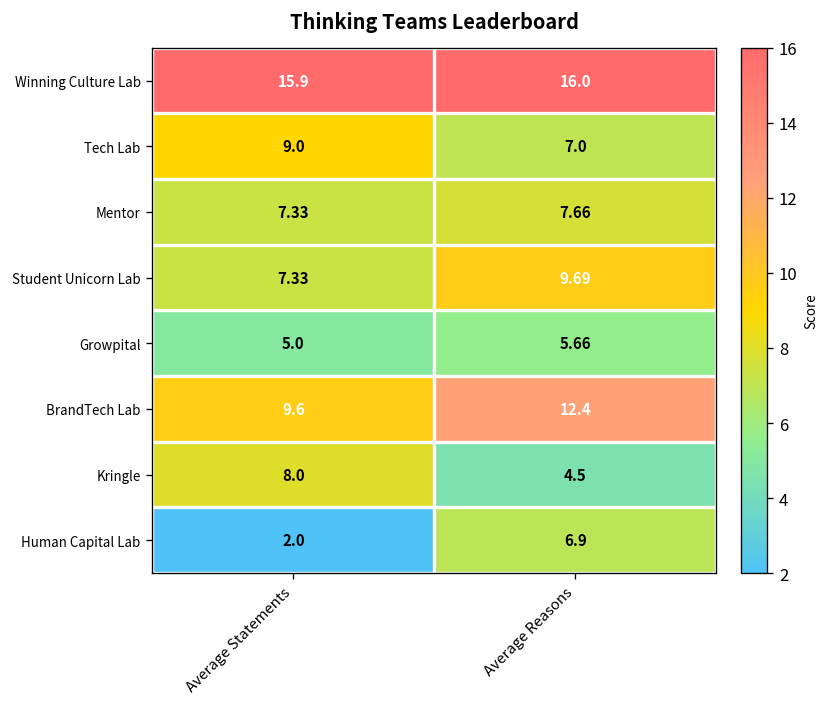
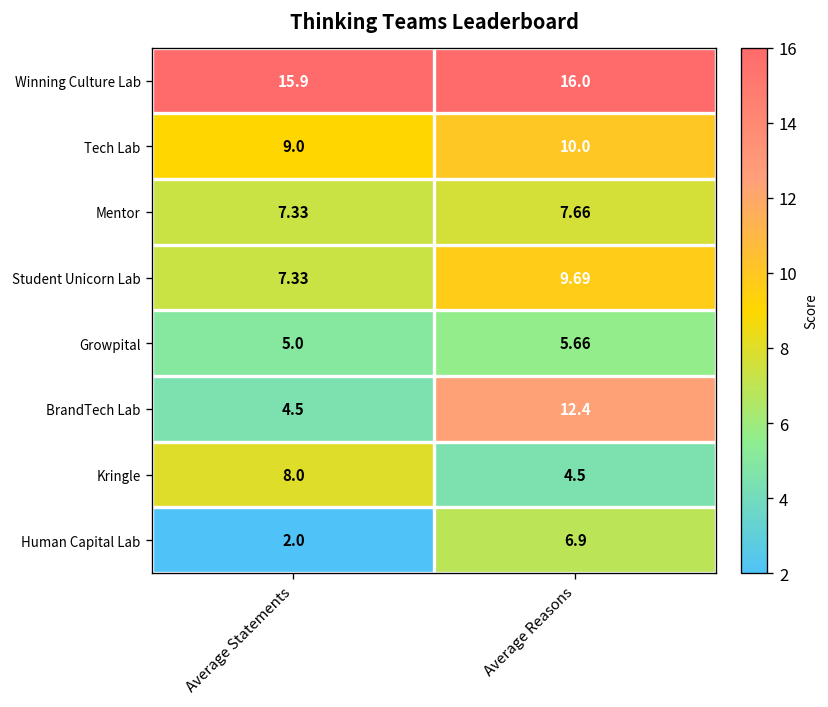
  {
    "Winning Culture Lab": {
      "Average Statements": 15.9,
      "Average Reasons": 16.0
    },
    "Tech Lab": {
      "Average Statements": 9.0,
-     "Average Reasons": 7.0
+     "Average Reasons": 10.0
    },
    "Mentor": {
      "Average Statements": 7.33,
      "Average Reasons": 7.66
    },
    "Student Unicorn Lab": {
      "Average Statements": 7.33,
      "Average Reasons": 9.69
    },
    "Growpital": {
      "Average Statements": 5.0,
      "Average Reasons": 5.66
    },
    "BrandTech Lab": {
-     "Average Statements": 9.6,
+     "Average Statements": 4.5,
      "Average Reasons": 12.4
    },
    "Kringle": {
      "Average Statements": 8.0,
      "Average Reasons": 4.5
    },
    "Human Capital Lab": {
      "Average Statements": 2.0,
      "Average Reasons": 6.9
    }
  }
